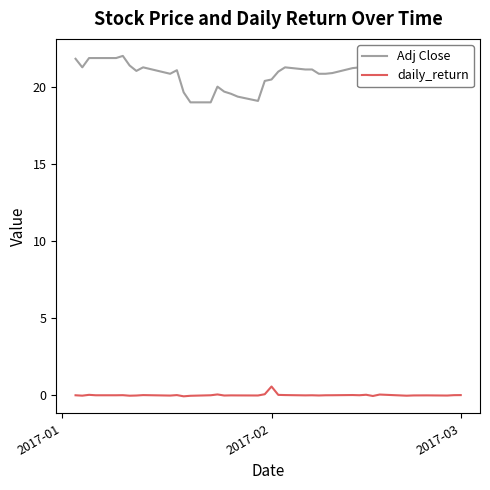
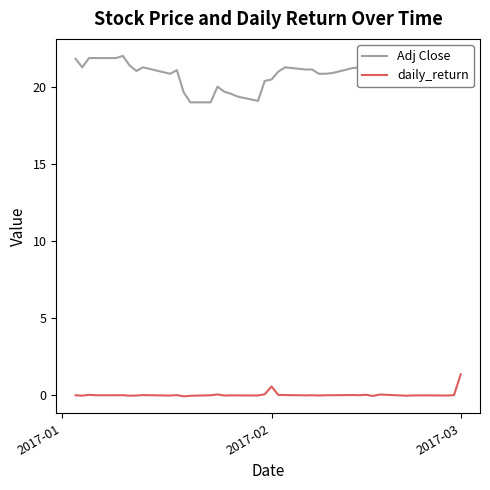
  {
    "Adj Close": {
      "2017-02": 20.5
    },
    "daily_return": {
      "2017-02": 0.6,
-     "2017-03": 0.0
+     "2017-03": 1.4
    }
  }
